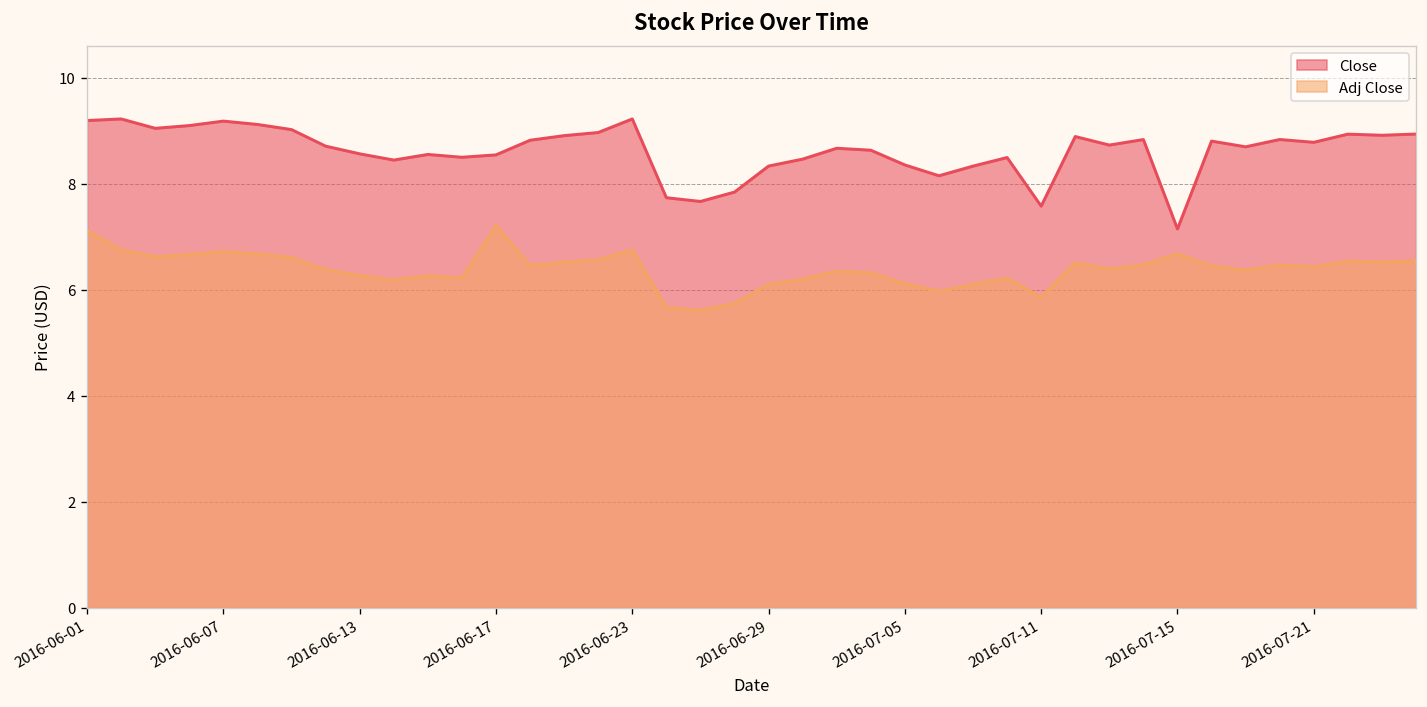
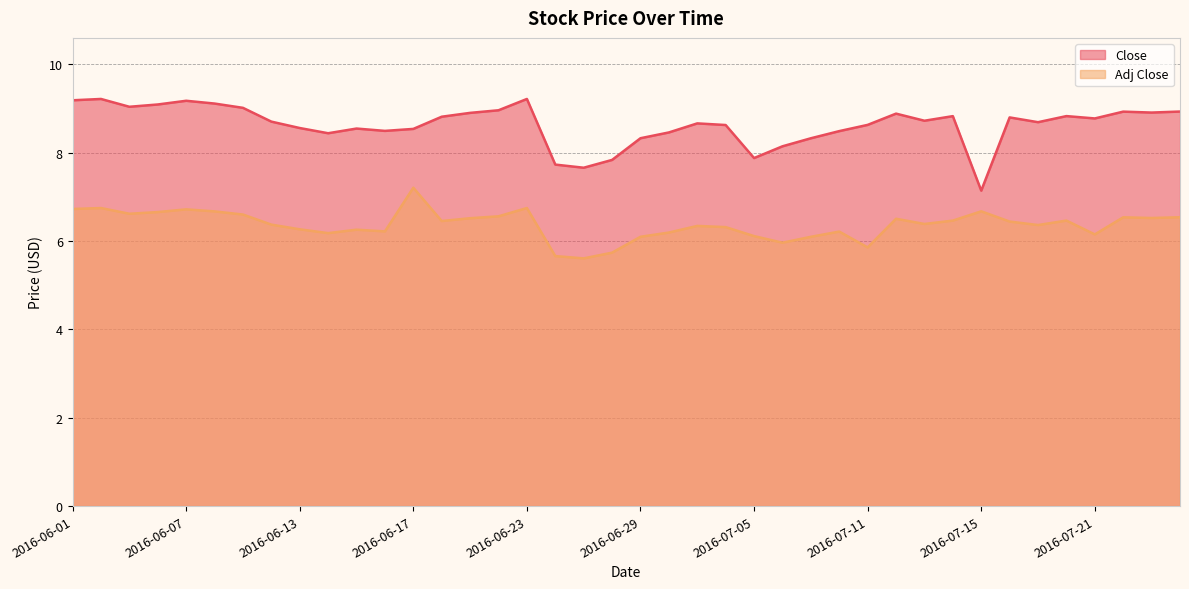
  {
    "Close": {
      "2016-06-01": 9.2,
      "2016-06-07": 9.2,
      "2016-06-13": 8.6,
      "2016-06-17": 8.5,
      "2016-06-23": 9.2,
      "2016-06-29": 8.3,
-     "2016-07-05": 8.4,
-     "2016-07-11": 7.6,
+     "2016-07-05": 7.9,
+     "2016-07-11": 8.6,
      "2016-07-15": 7.1,
      "2016-07-21": 8.8
    },
    "Adj Close": {
-     "2016-06-01": 7.1,
+     "2016-06-01": 6.7,
      "2016-06-07": 6.7,
      "2016-06-13": 6.3,
      "2016-06-17": 7.2,
      "2016-06-23": 6.7,
      "2016-06-29": 6.1,
      "2016-07-05": 6.1,
      "2016-07-11": 5.9,
      "2016-07-15": 6.7,
-     "2016-07-21": 6.4
+     "2016-07-21": 6.2
    }
  }
